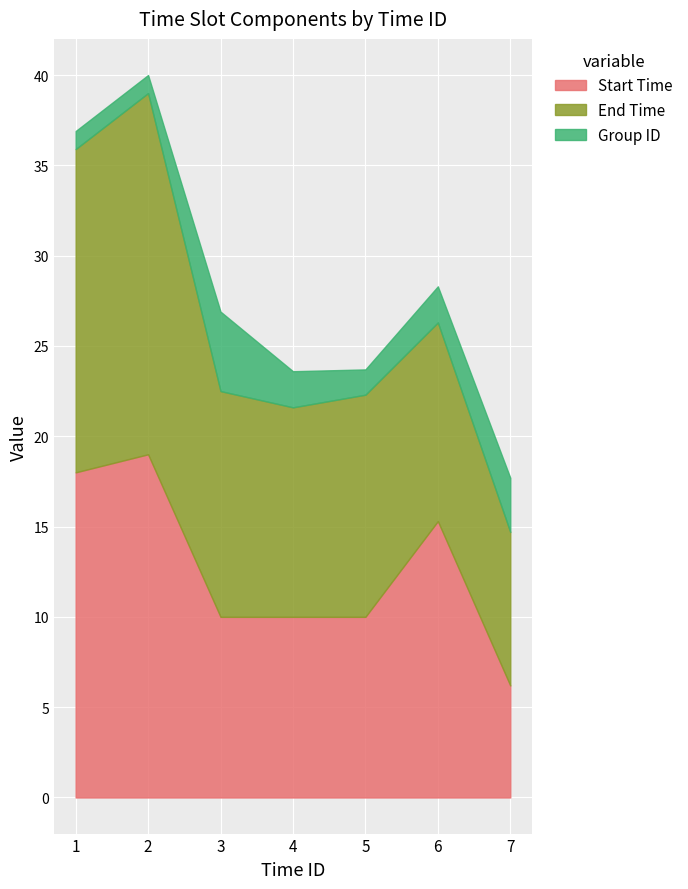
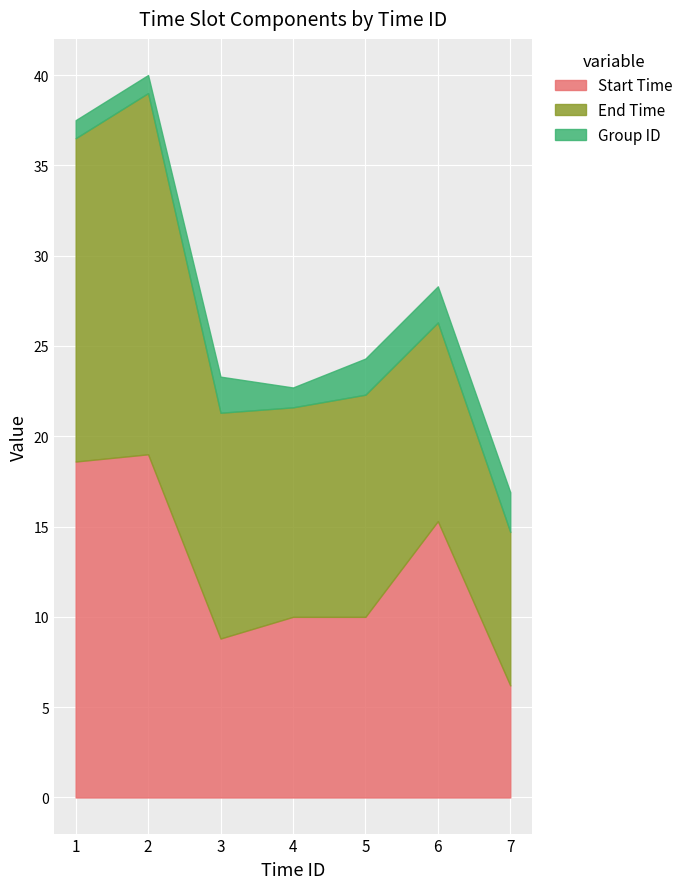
  {
    "Start Time": {
-     "1": 18.0,
+     "1": 18.6,
      "2": 19.0,
-     "3": 10.0,
+     "3": 8.8,
      "4": 10.0,
      "5": 10.0,
      "6": 15.3,
      "7": 6.2
    },
    "End Time": {
      "1": 17.9,
      "2": 20.0,
      "3": 12.5,
      "4": 11.6,
      "5": 12.3,
      "6": 11.0,
      "7": 8.5
    },
    "Group ID": {
      "1": 1.0,
      "2": 1.0,
-     "3": 4.4,
-     "4": 2.0,
-     "5": 1.4,
+     "3": 2.0,
+     "4": 1.1,
+     "5": 2.0,
      "6": 2.0,
-     "7": 3.0
+     "7": 2.2
    }
  }
